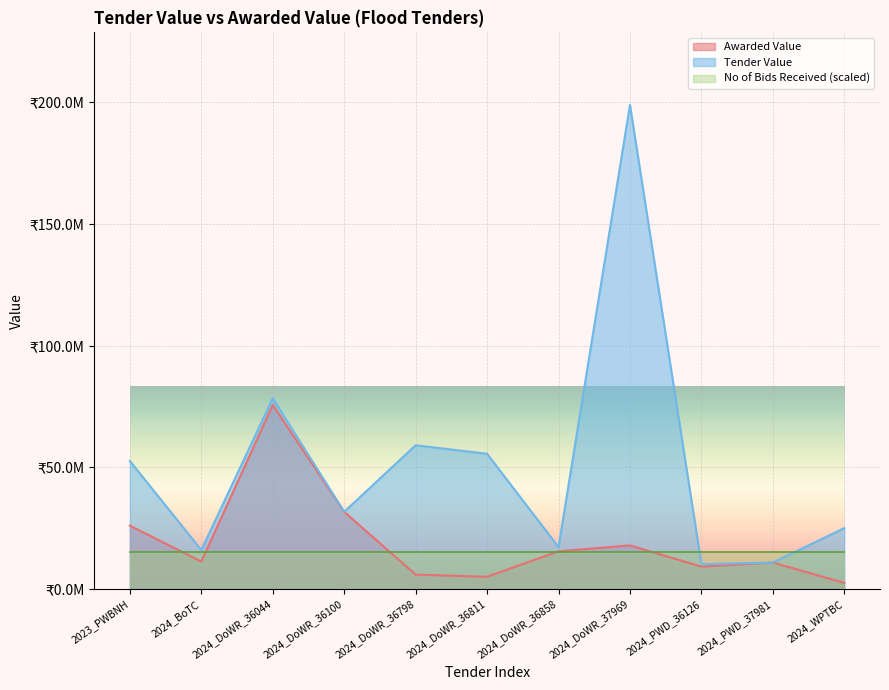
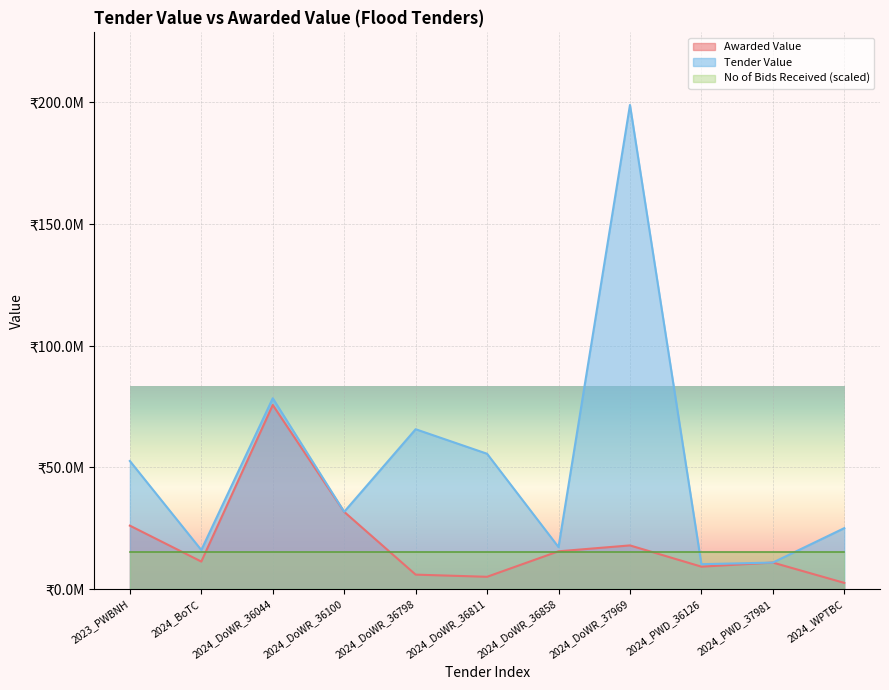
  {
    "Awarded Value": {
      "2023_PWBNH": "₹26000000",
      "2024_BoTC": "₹11000000",
      "2024_DoWR_36044": "₹76000000",
      "2024_DoWR_36798": "₹6000000",
      "2024_DoWR_36811": "₹5000000",
      "2024_DoWR_37969": "₹18000000",
      "2024_WPTBC": "₹2000000"
    },
    "Tender Value": {
      "2023_PWBNH": "₹53000000",
      "2024_DoWR_36044": "₹78000000",
-     "2024_DoWR_36798": "₹59000000",
+     "2024_DoWR_36798": "₹66000000",
      "2024_DoWR_36811": "₹56000000",
      "2024_DoWR_36858": "₹17000000",
      "2024_DoWR_37969": "₹199000000",
      "2024_WPTBC": "₹25000000"
    },
    "No of Bids Received (scaled)": {
      "2023_PWBNH": "₹15000000",
      "2024_DoWR_36044": "₹15000000",
      "2024_DoWR_36100": "₹15000000",
      "2024_DoWR_36798": "₹15000000",
      "2024_DoWR_36811": "₹15000000",
      "2024_DoWR_37969": "₹15000000",
      "2024_PWD_36126": "₹15000000",
      "2024_PWD_37981": "₹15000000",
      "2024_WPTBC": "₹15000000"
    }
  }
